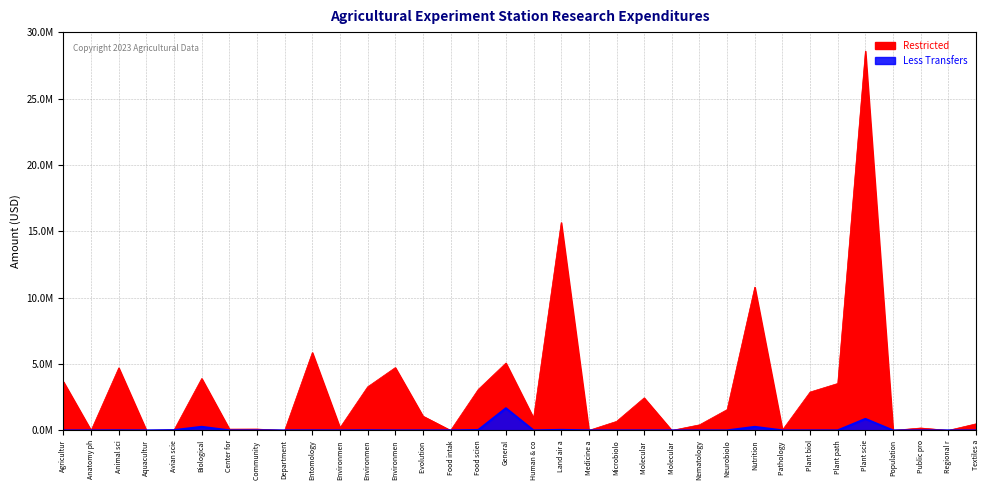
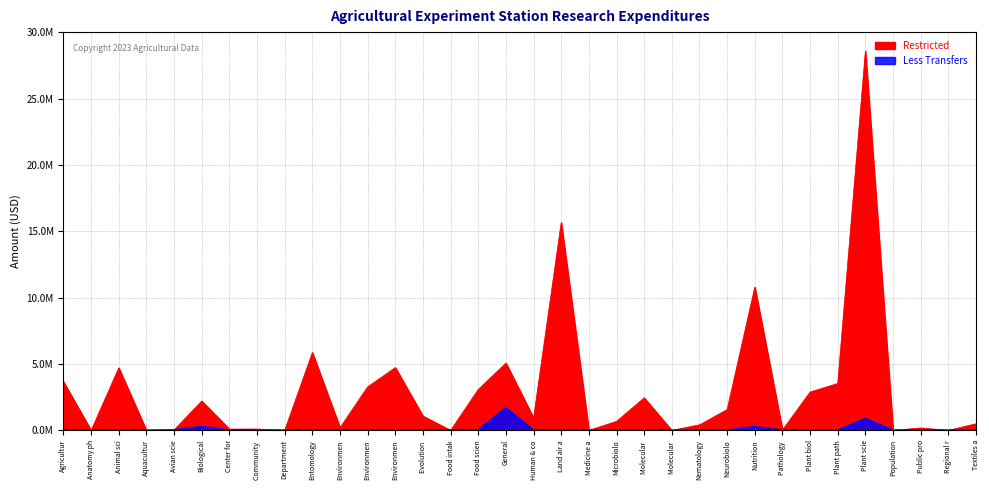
  {
    "Restricted": {
      "Agricultur": 3700000,
      "Animal sci": 4700000,
-     "Biological": 3900000,
+     "Biological": 2200000,
      "Entomology": 5900000,
      "Evolution": 1100000,
      "Food scien": 3100000,
      "General": 5100000,
      "Human & co": 900000,
      "Land air a": 15700000,
      "Microbiolo": 700000,
      "Nematology": 400000,
      "Neurobiolo": 1600000,
      "Nutrition": 10800000,
      "Plant biol": 2900000,
      "Plant path": 3500000,
      "Plant scie": 28600000,
      "Textiles a": 500000
    },
    "Less Transfers": {
      "Agricultur": 0,
      "Animal sci": 0,
      "Biological": 300000,
      "Entomology": 0,
      "Evolution": 0,
      "Food scien": 0,
      "General": 1700000,
      "Human & co": 0,
      "Land air a": 0,
      "Microbiolo": 0,
      "Nematology": 0,
      "Neurobiolo": 0,
      "Nutrition": 300000,
      "Plant biol": 0,
      "Plant path": 0,
      "Plant scie": 900000,
      "Textiles a": 0
    }
  }
